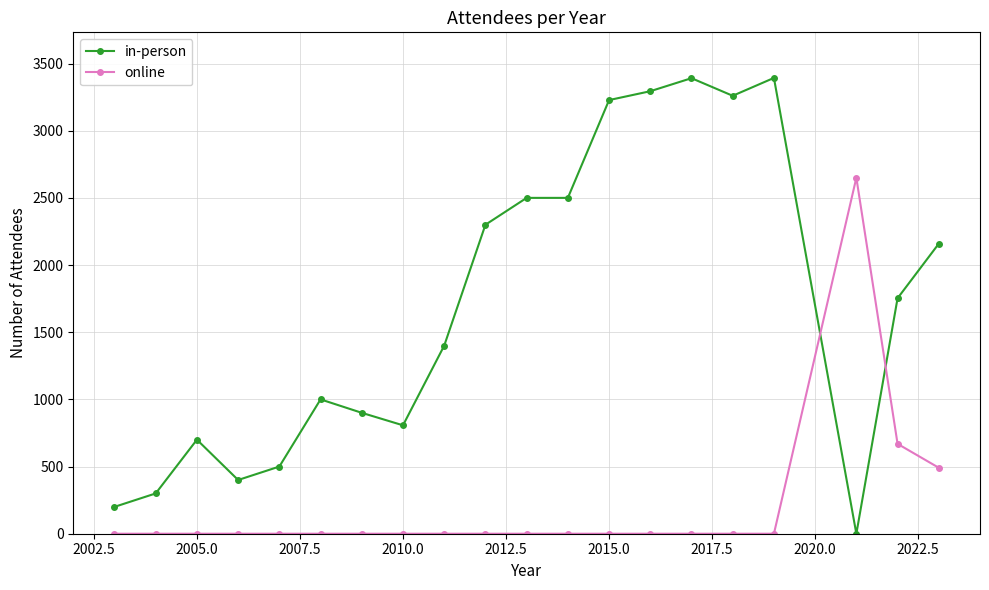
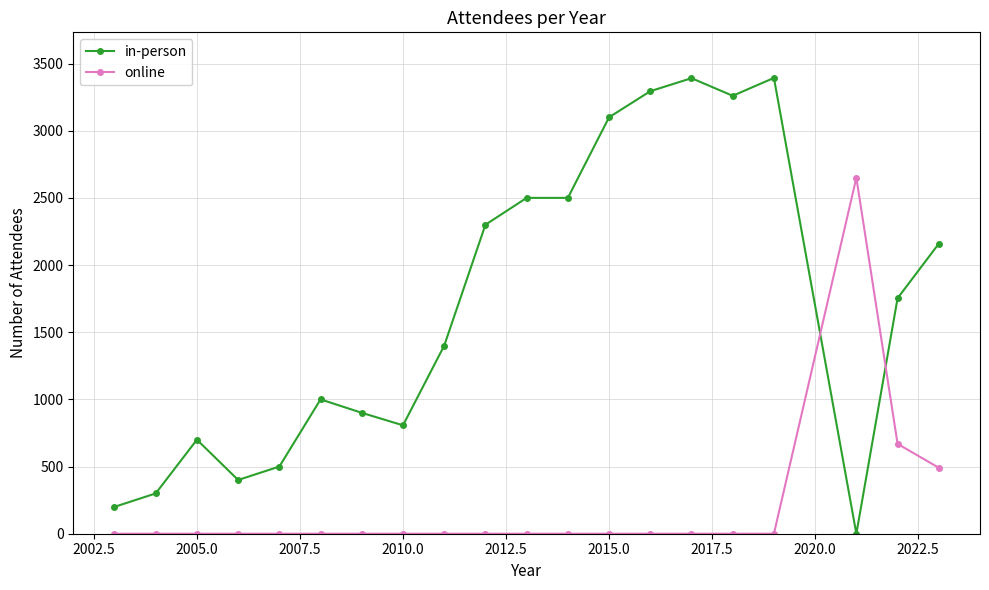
  {
    "in-person": {
      "2005.0": 700,
      "2010.0": 810,
-     "2015.0": 3230
+     "2015.0": 3100
    },
    "online": {
      "2005.0": 0,
      "2010.0": 0,
      "2015.0": 0
    }
  }
